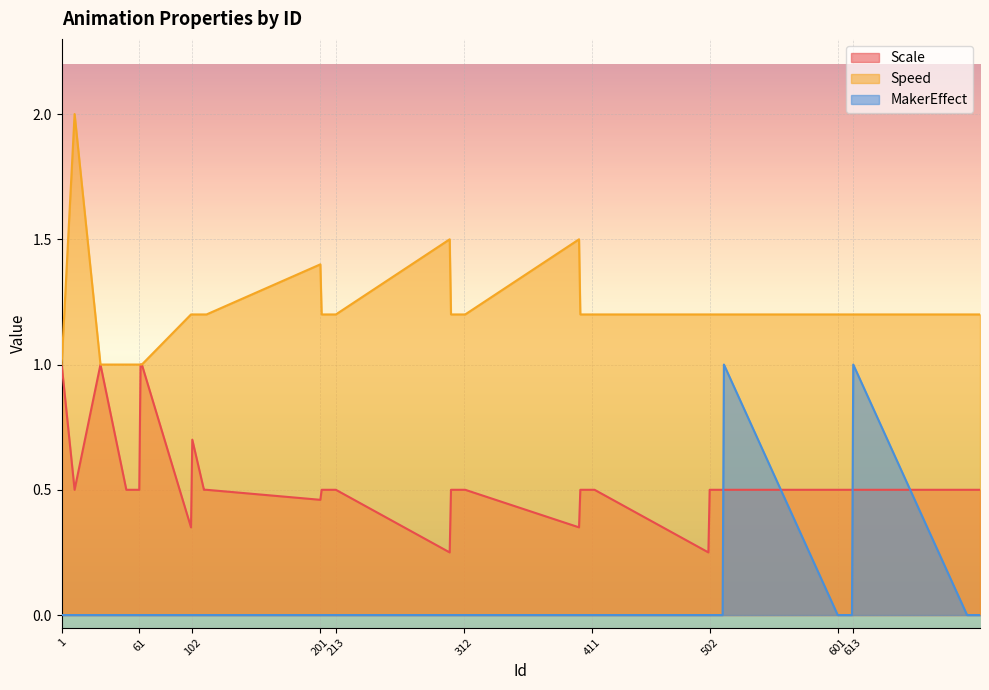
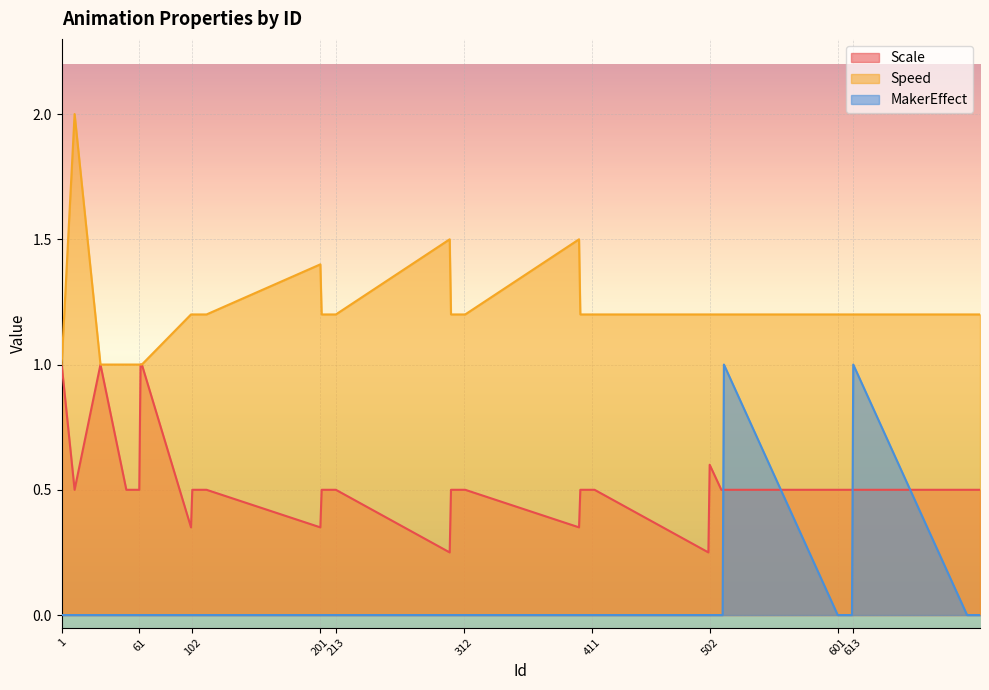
  {
    "Scale": {
      "61": 0.50,
-     "102": 0.7,
-     "201": 0.46,
+     "102": 0.5,
+     "201": 0.35,
      "213": 0.50,
      "312": 0.50,
      "411": 0.50,
-     "502": 0.5,
+     "502": 0.6,
      "601": 0.50,
      "613": 0.50
    },
    "Speed": {
      "102": 1.20,
      "201": 1.40,
      "213": 1.20,
      "312": 1.20,
      "411": 1.20,
      "502": 1.20,
      "601": 1.20,
      "613": 1.20
    },
    "MakerEffect": {
      "1": 0.00,
      "61": 0.00,
      "102": 0.00,
      "201": 0.00,
      "213": 0.00,
      "312": 0.00,
      "411": 0.00,
      "502": 0.00,
      "601": 0.00,
      "613": 1.00
    }
  }
